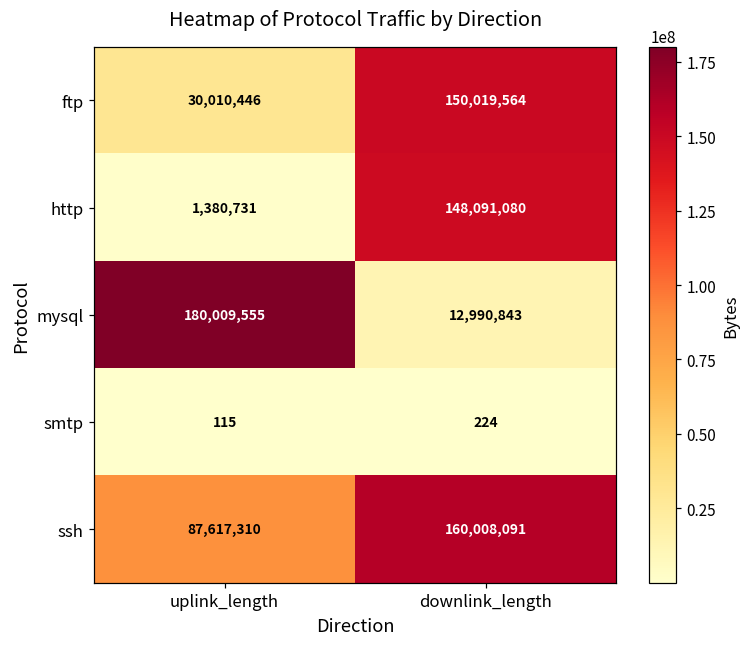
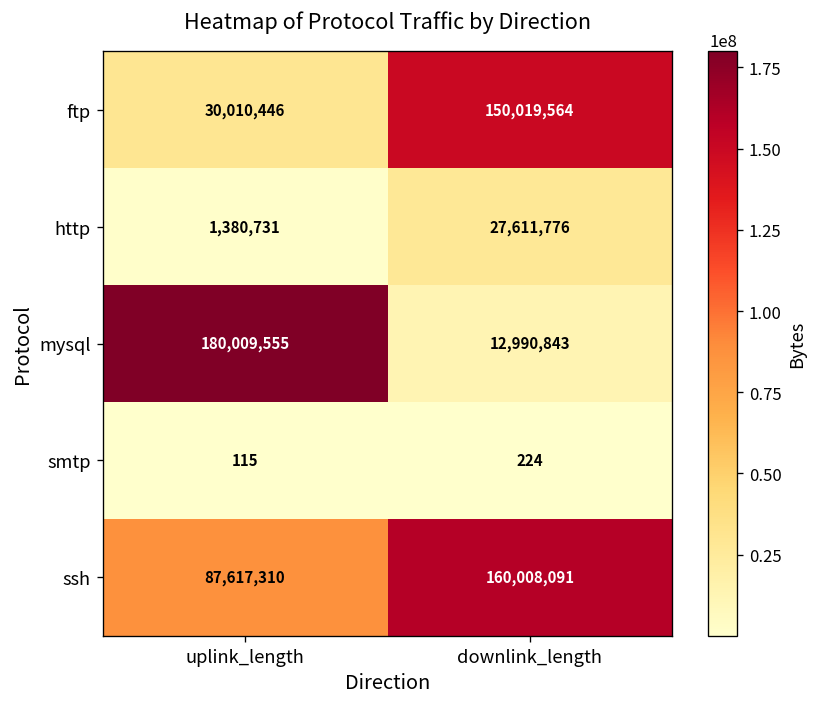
  {
    "ftp": {
      "uplink_length": "30,010,446",
      "downlink_length": "150,019,564"
    },
    "http": {
      "uplink_length": "1,380,731",
-     "downlink_length": "148,091,080"
+     "downlink_length": "27,611,776"
    },
    "mysql": {
      "uplink_length": "180,009,555",
      "downlink_length": "12,990,843"
    },
    "smtp": {
      "uplink_length": "115",
      "downlink_length": "224"
    },
    "ssh": {
      "uplink_length": "87,617,310",
      "downlink_length": "160,008,091"
    }
  }
